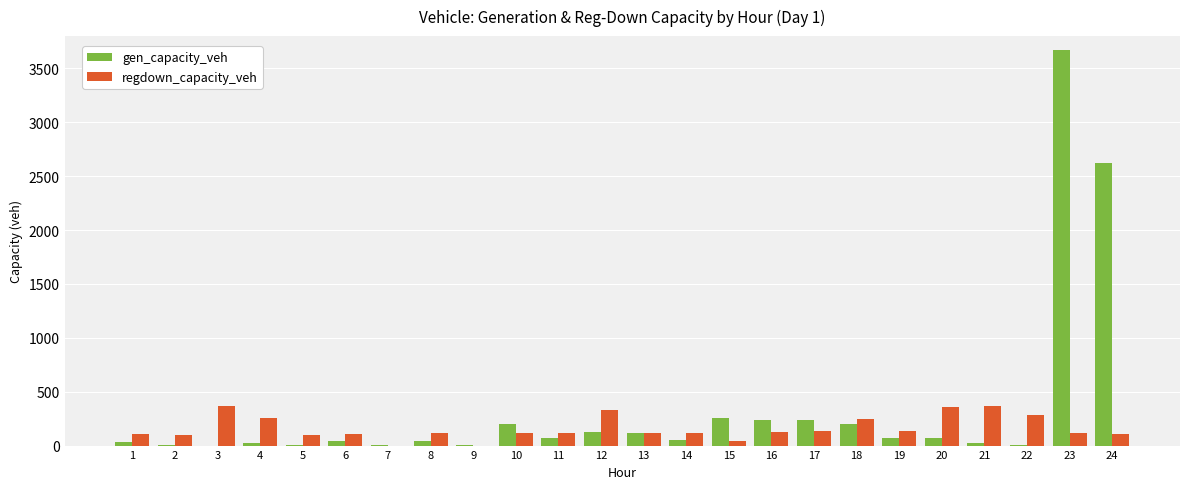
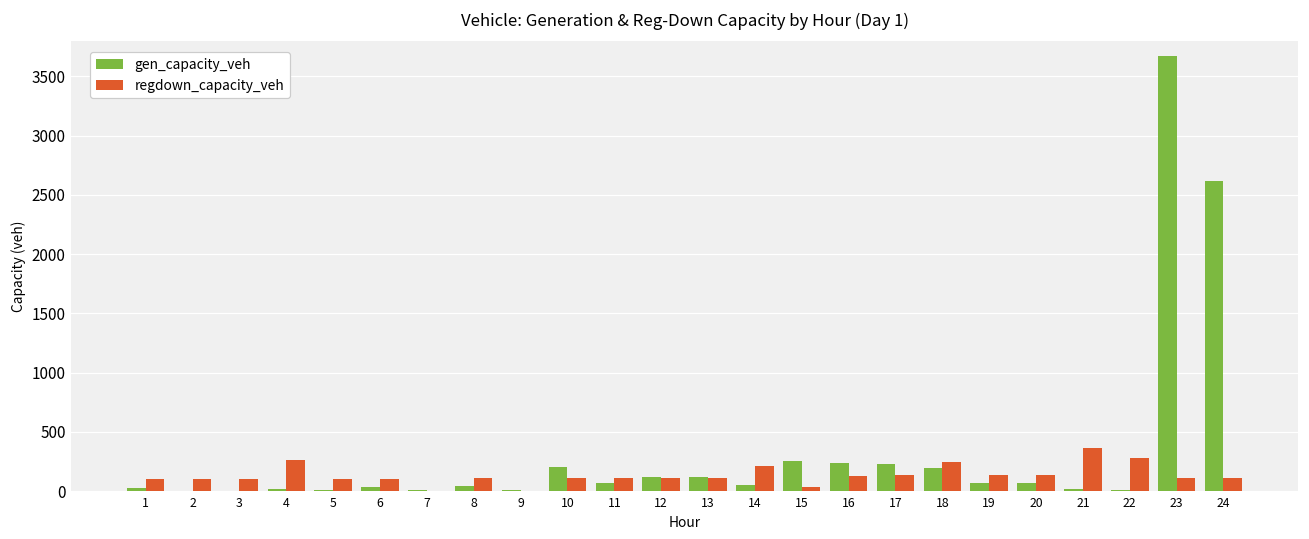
  {
    "gen_capacity_veh": {
      "1": 30,
      "3": 0,
      "6": 40,
      "8": 50,
      "10": 200,
      "11": 70,
      "12": 120,
      "13": 120,
      "14": 60,
      "15": 250,
      "16": 240,
      "17": 230,
      "18": 200,
      "19": 70,
      "20": 70,
      "23": 3670,
      "24": 2620
    },
    "regdown_capacity_veh": {
      "1": 100,
      "2": 100,
-     "3": 360,
+     "3": 100,
      "4": 260,
      "5": 100,
      "6": 110,
      "7": 0,
      "8": 110,
      "9": 0,
      "10": 120,
      "11": 110,
-     "12": 330,
+     "12": 110,
      "13": 110,
-     "14": 120,
+     "14": 220,
      "15": 40,
      "16": 120,
      "17": 140,
      "18": 250,
      "19": 140,
-     "20": 350,
+     "20": 130,
      "21": 370,
      "22": 280,
      "23": 110,
      "24": 110
    }
  }
